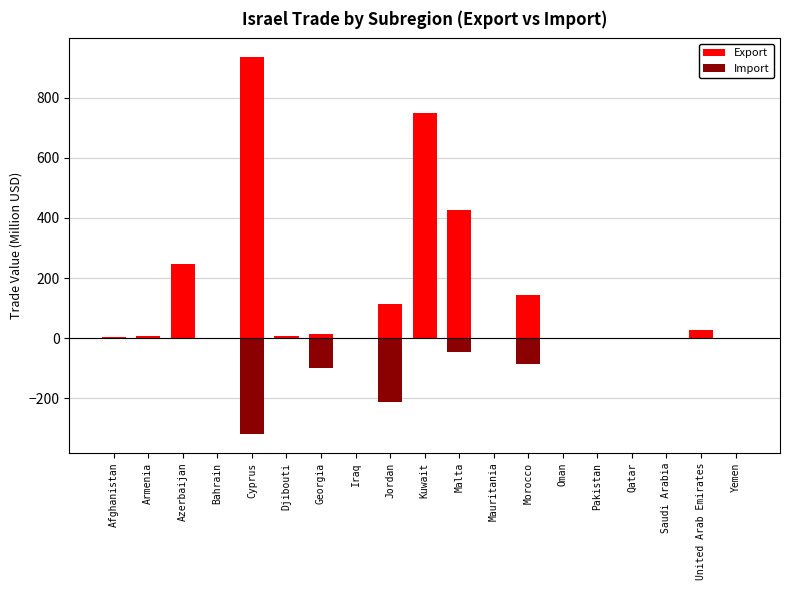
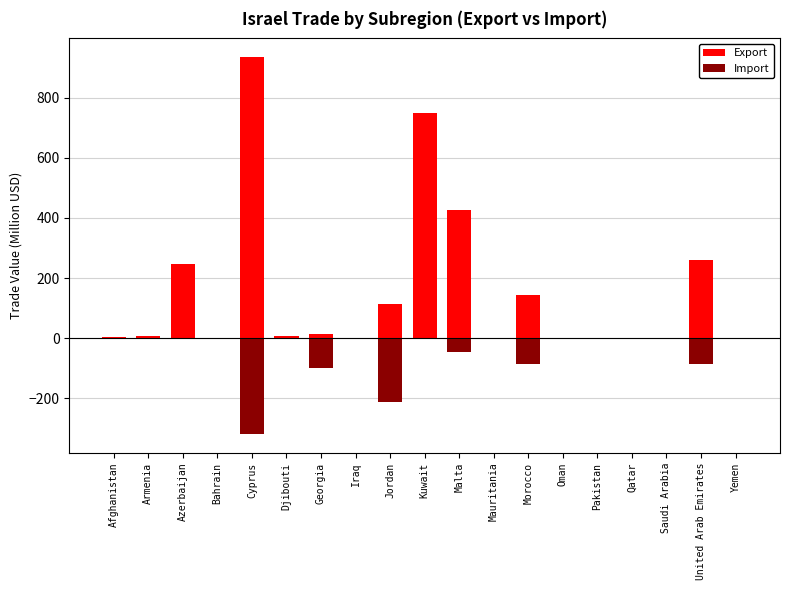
  {
    "Export": {
      "Armenia": 10,
      "Azerbaijan": 250,
      "Cyprus": 930,
      "Georgia": 10,
      "Jordan": 110,
      "Kuwait": 750,
      "Malta": 430,
      "Morocco": 140,
-     "United Arab Emirates": 30
+     "United Arab Emirates": 260
    },
    "Import": {
      "Bahrain": 0,
      "Cyprus": -320,
      "Djibouti": 0,
      "Georgia": -100,
      "Iraq": 0,
      "Jordan": -210,
      "Malta": -40,
      "Morocco": -90,
      "Oman": 0,
-     "United Arab Emirates": 0,
+     "United Arab Emirates": -80,
      "Yemen": 0
    }
  }
